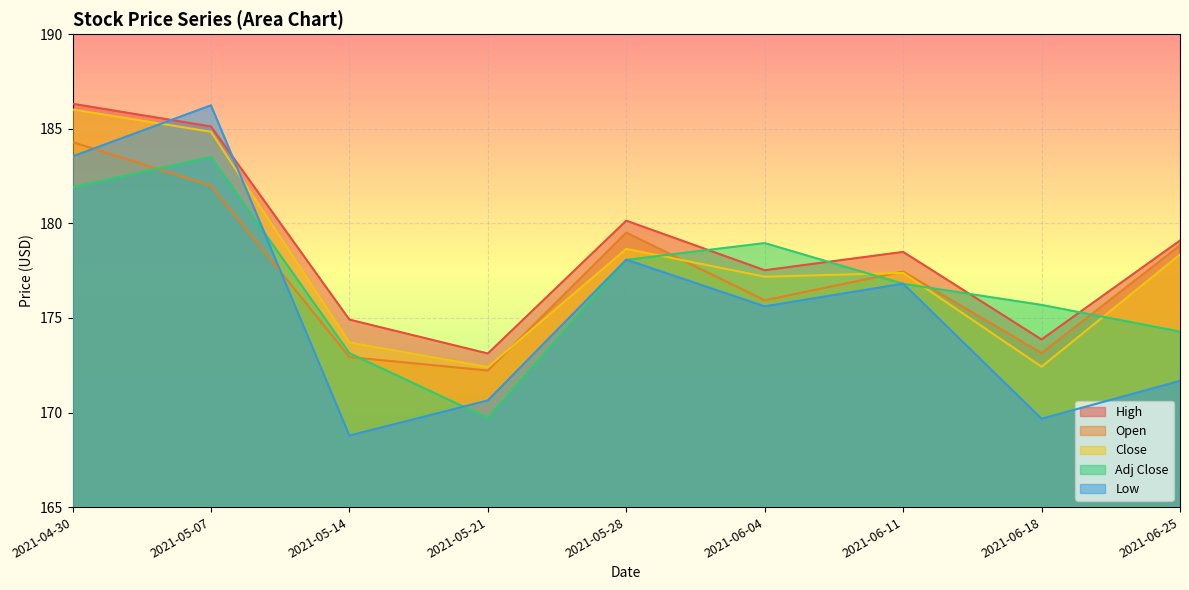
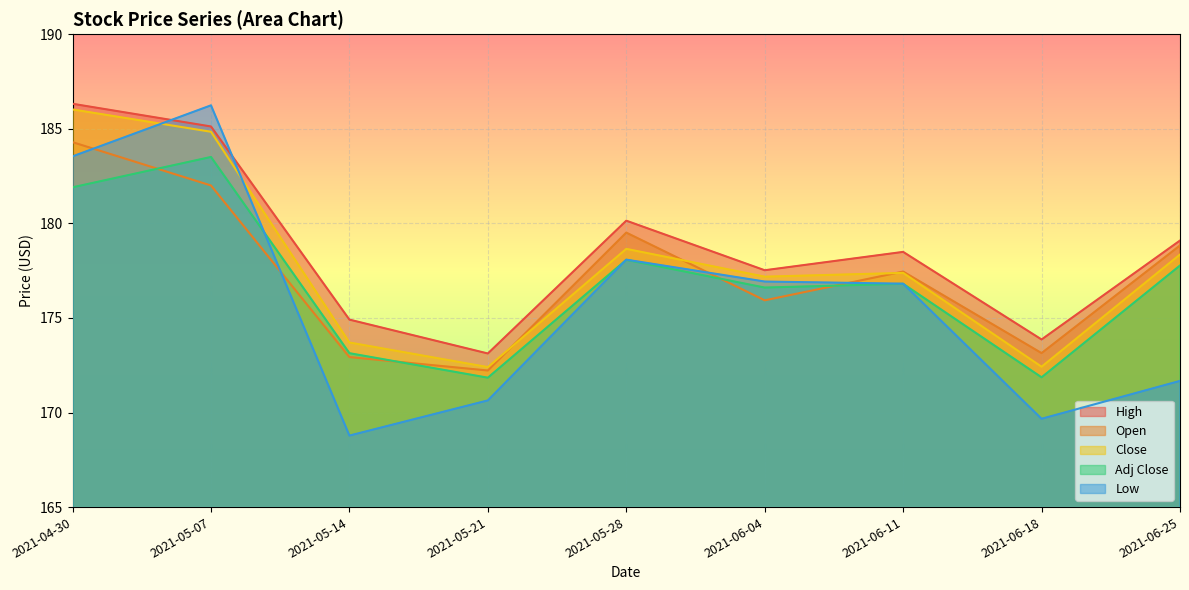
  {
    "Adj Close": {
      "2021-04-30": 181.9,
      "2021-05-07": 183.5,
      "2021-05-14": 173.1,
-     "2021-05-21": 169.7,
-     "2021-06-04": 179.0,
-     "2021-06-18": 175.7,
-     "2021-06-25": 174.3
+     "2021-05-21": 171.8,
+     "2021-06-04": 176.6,
+     "2021-06-18": 171.9,
+     "2021-06-25": 177.8
    },
    "Low": {
      "2021-04-30": 183.5,
      "2021-05-07": 186.2,
      "2021-05-14": 168.8,
      "2021-05-21": 170.6,
-     "2021-06-04": 175.6,
+     "2021-06-04": 176.9,
      "2021-06-18": 169.7,
      "2021-06-25": 171.7
    }
  }
